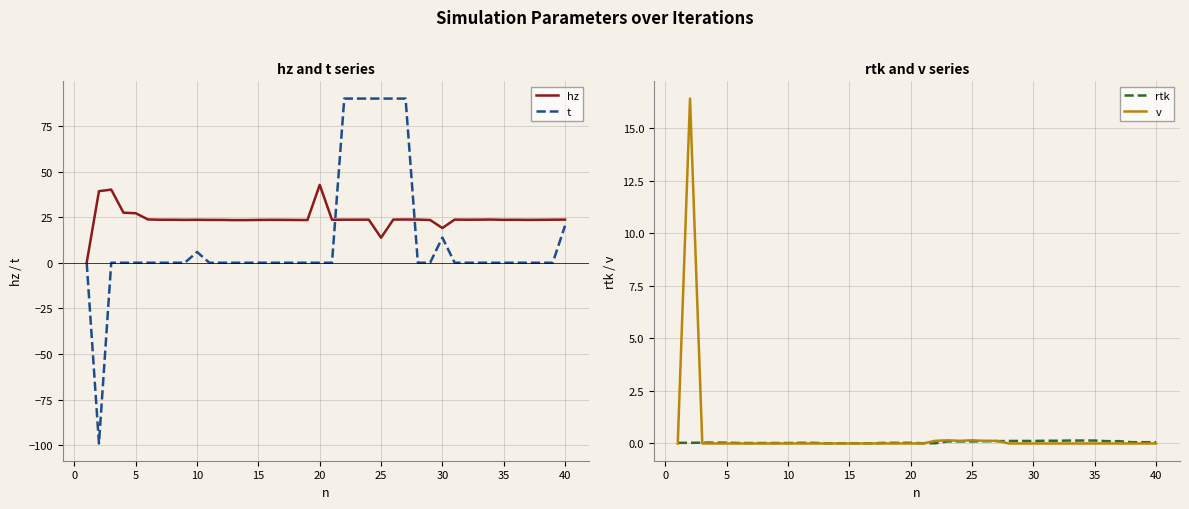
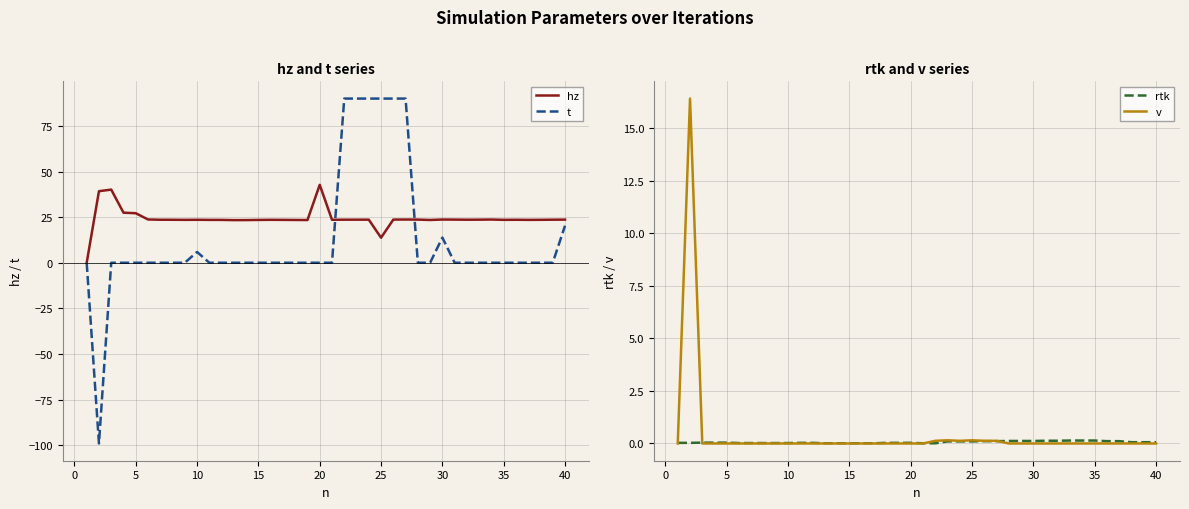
  {
    "hz and t series": {
      "hz": {
        "5": 27,
        "10": 24,
        "15": 23,
        "20": 43,
        "25": 14,
-       "30": 19,
+       "30": 24,
        "35": 24,
        "40": 24
      },
      "t": {
        "5": 0,
        "10": 6,
        "15": 0,
        "20": 0,
        "25": 90,
        "30": 14,
        "35": 0,
        "40": 20
      }
    },
    "rtk and v series": {
      "rtk": {
        "35": 0.1
      },
      "v": {
        "35": 0.0
      }
    }
  }
